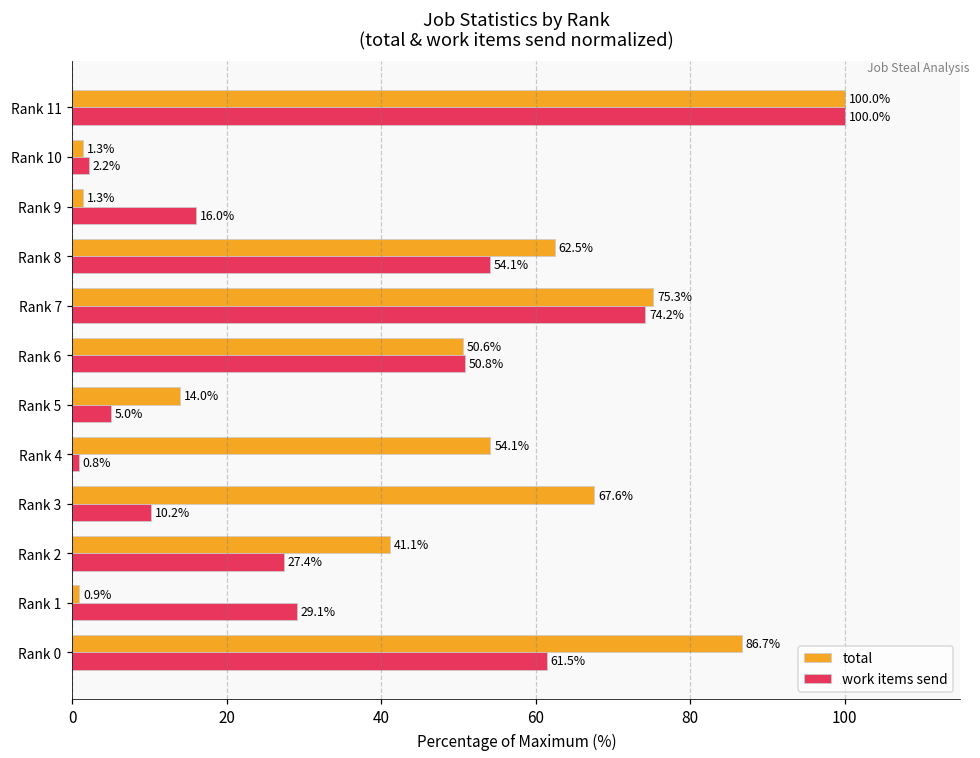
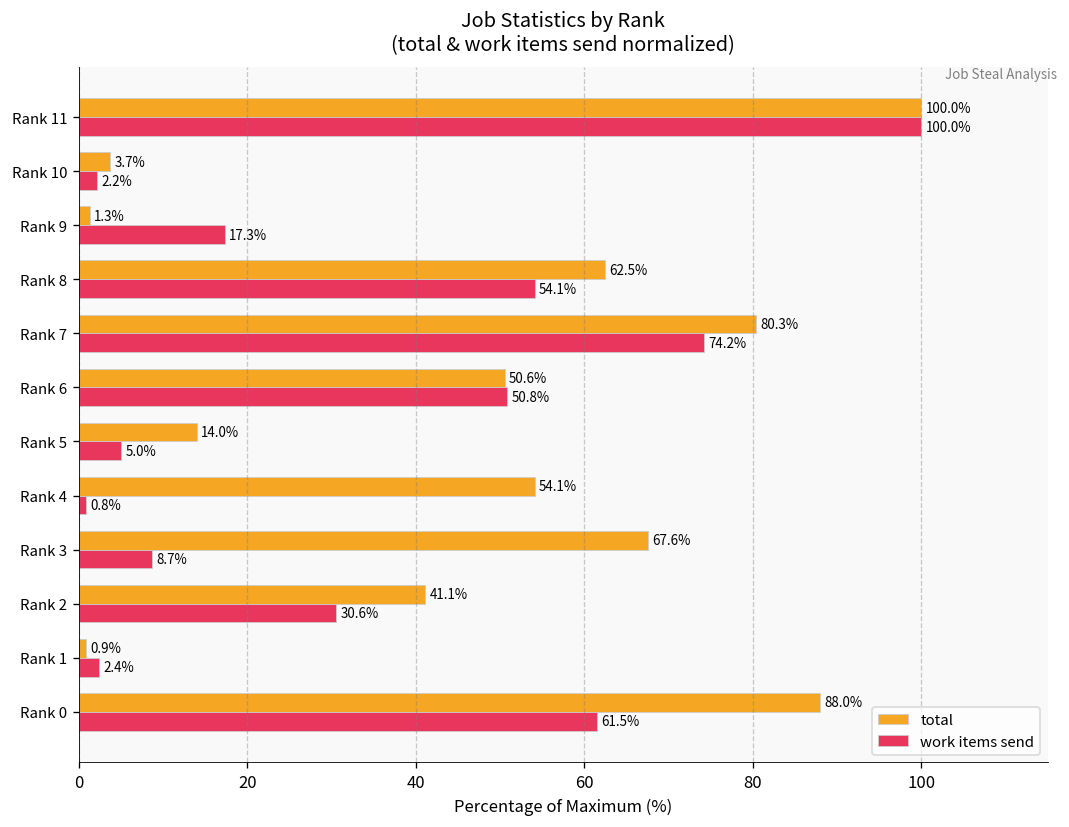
  {
    "total": {
      "Rank 11": "100.0%",
-     "Rank 10": "1.3%",
+     "Rank 10": "3.7%",
      "Rank 9": "1.3%",
      "Rank 8": "62.5%",
-     "Rank 7": "75.3%",
+     "Rank 7": "80.3%",
      "Rank 6": "50.6%",
      "Rank 5": "14.0%",
      "Rank 4": "54.1%",
      "Rank 3": "67.6%",
      "Rank 2": "41.1%",
      "Rank 1": "0.9%",
-     "Rank 0": "86.7%"
+     "Rank 0": "88.0%"
    },
    "work items send": {
      "Rank 11": "100.0%",
      "Rank 10": "2.2%",
-     "Rank 9": "16.0%",
+     "Rank 9": "17.3%",
      "Rank 8": "54.1%",
      "Rank 7": "74.2%",
      "Rank 6": "50.8%",
      "Rank 5": "5.0%",
      "Rank 4": "0.8%",
-     "Rank 3": "10.2%",
-     "Rank 2": "27.4%",
-     "Rank 1": "29.1%",
+     "Rank 3": "8.7%",
+     "Rank 2": "30.6%",
+     "Rank 1": "2.4%",
      "Rank 0": "61.5%"
    }
  }
